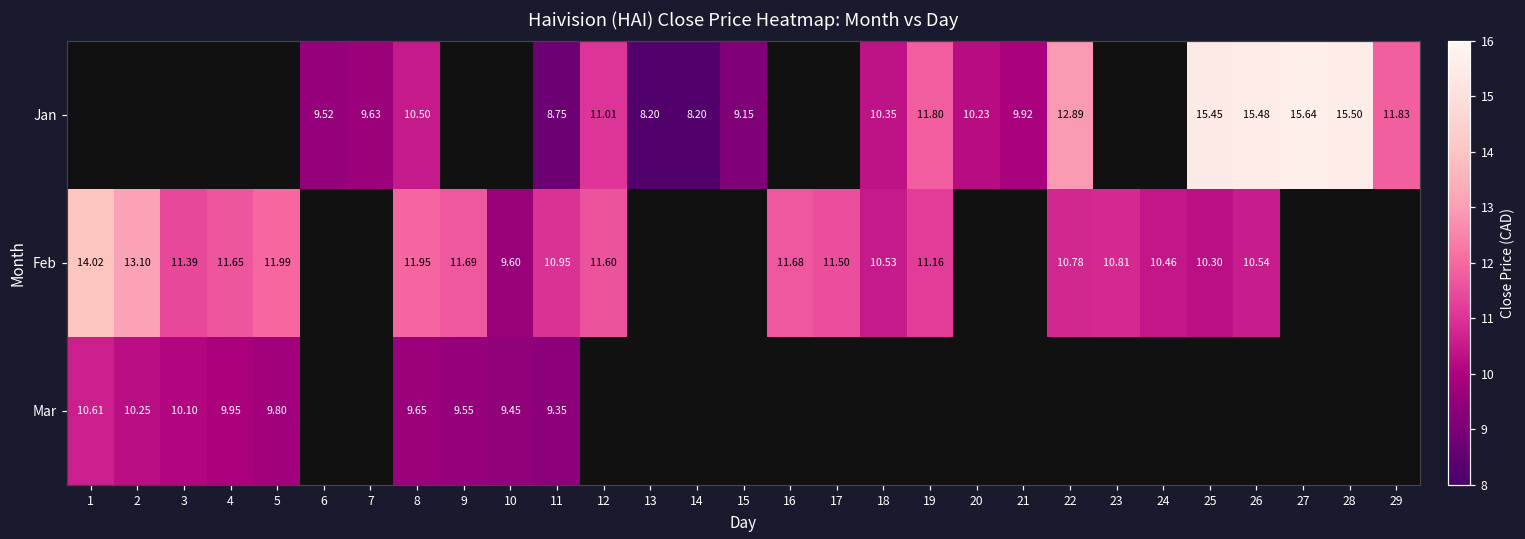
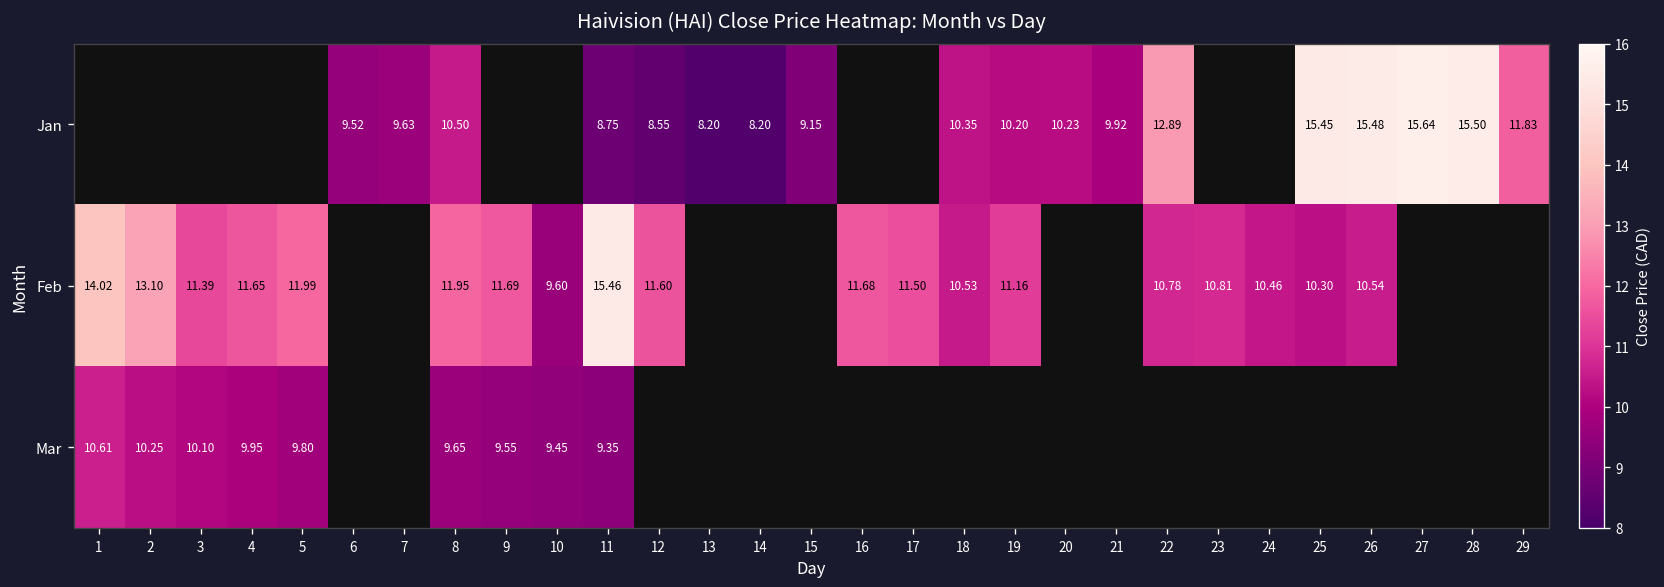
  {
    "Jan": {
      "6": 9.52,
      "7": 9.63,
      "8": 10.50,
      "11": 8.75,
-     "12": 11.01,
+     "12": 8.55,
      "13": 8.20,
      "14": 8.20,
      "15": 9.15,
      "18": 10.35,
-     "19": 11.80,
+     "19": 10.20,
      "20": 10.23,
      "21": 9.92,
      "22": 12.89,
      "25": 15.45,
      "26": 15.48,
      "27": 15.64,
      "28": 15.50,
      "29": 11.83
    },
    "Feb": {
      "1": 14.02,
      "2": 13.10,
      "3": 11.39,
      "4": 11.65,
      "5": 11.99,
      "8": 11.95,
      "9": 11.69,
      "10": 9.60,
-     "11": 10.95,
+     "11": 15.46,
      "12": 11.60,
      "16": 11.68,
      "17": 11.50,
      "18": 10.53,
      "19": 11.16,
      "22": 10.78,
      "23": 10.81,
      "24": 10.46,
      "25": 10.30,
      "26": 10.54
    },
    "Mar": {
      "1": 10.61,
      "2": 10.25,
      "3": 10.10,
      "4": 9.95,
      "5": 9.80,
      "8": 9.65,
      "9": 9.55,
      "10": 9.45,
      "11": 9.35
    }
  }
